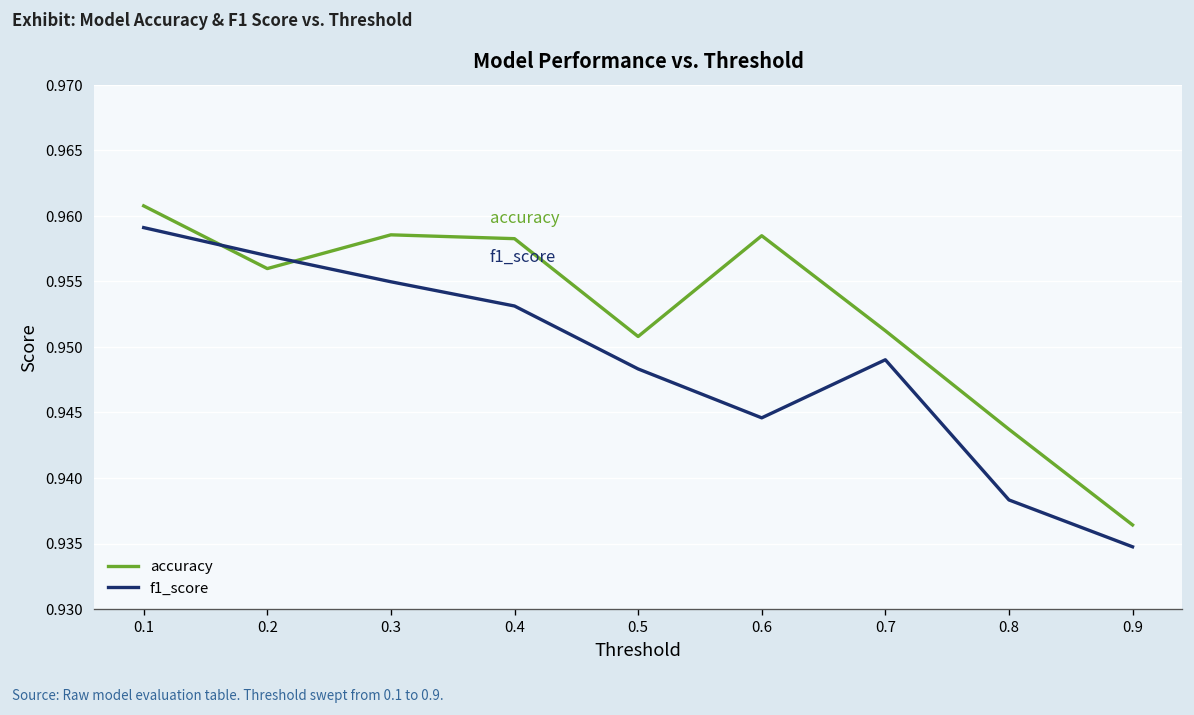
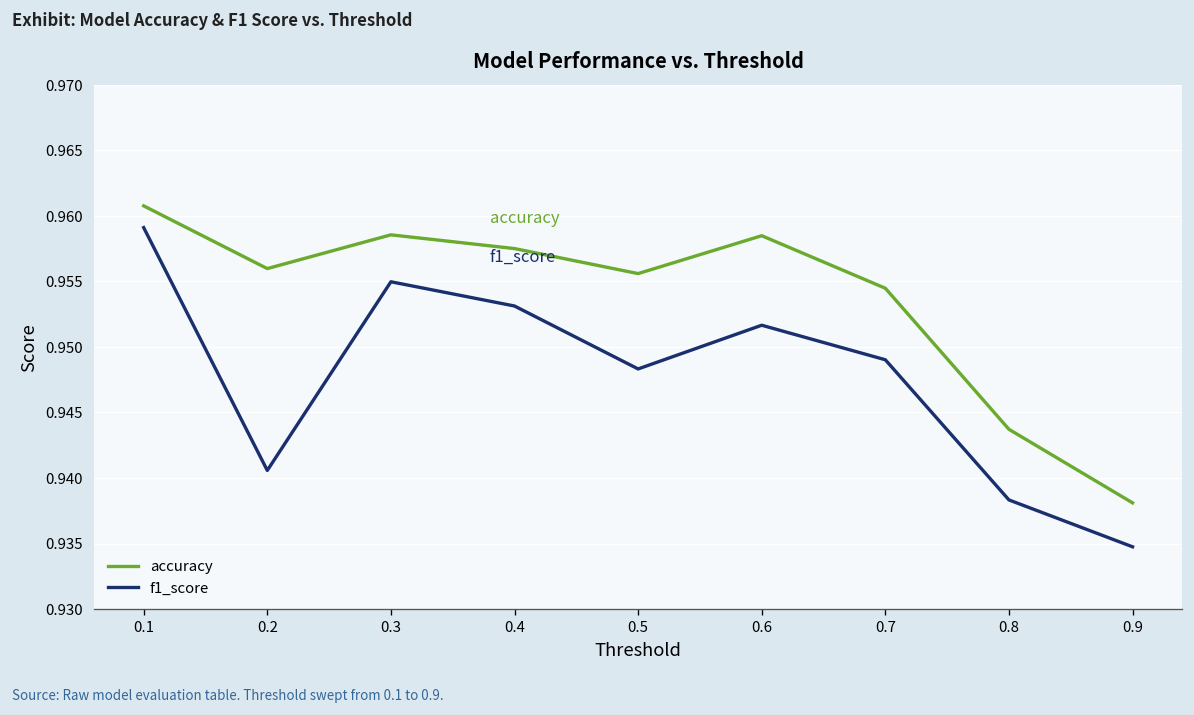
  {
    "accuracy": {
      "0.1": 0.9608,
      "0.2": 0.9560,
      "0.3": 0.9586,
-     "0.4": 0.9583,
-     "0.5": 0.9508,
+     "0.4": 0.9575,
+     "0.5": 0.9556,
      "0.6": 0.9585,
-     "0.7": 0.9512,
+     "0.7": 0.9545,
      "0.8": 0.9437,
-     "0.9": 0.9364
+     "0.9": 0.9381
    },
    "f1_score": {
      "0.1": 0.9591,
-     "0.2": 0.9570,
+     "0.2": 0.9406,
      "0.3": 0.9550,
      "0.4": 0.9531,
      "0.5": 0.9483,
-     "0.6": 0.9446,
+     "0.6": 0.9517,
      "0.7": 0.9490,
      "0.8": 0.9383,
      "0.9": 0.9348
    }
  }
